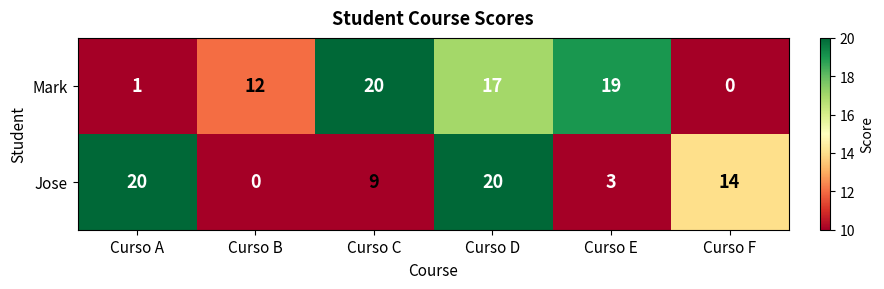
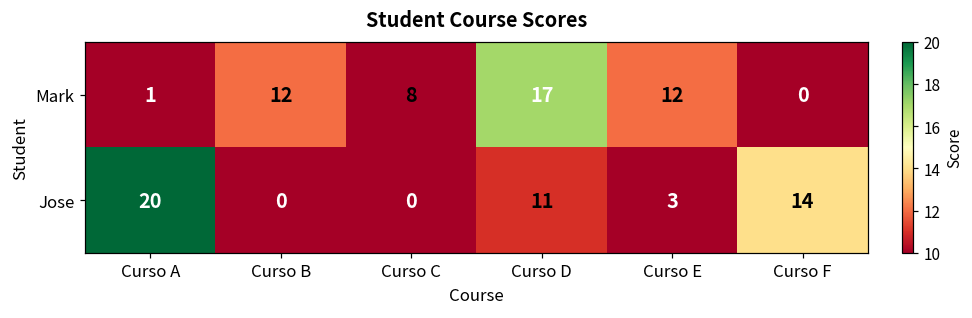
  {
    "Mark": {
      "Curso A": 1,
      "Curso B": 12,
-     "Curso C": 20,
+     "Curso C": 8,
      "Curso D": 17,
-     "Curso E": 19,
+     "Curso E": 12,
      "Curso F": 0
    },
    "Jose": {
      "Curso A": 20,
      "Curso B": 0,
-     "Curso C": 9,
-     "Curso D": 20,
+     "Curso C": 0,
+     "Curso D": 11,
      "Curso E": 3,
      "Curso F": 14
    }
  }
